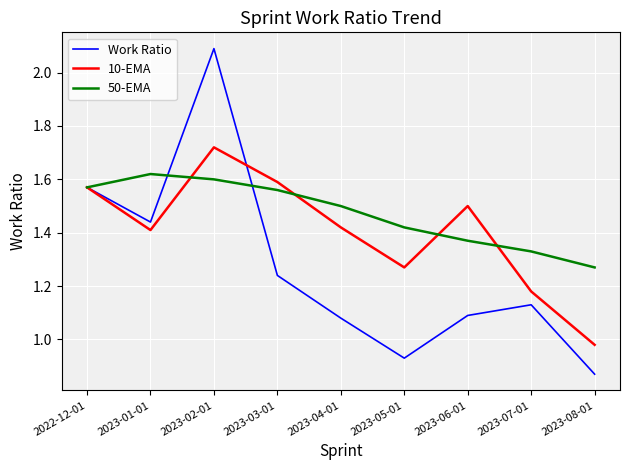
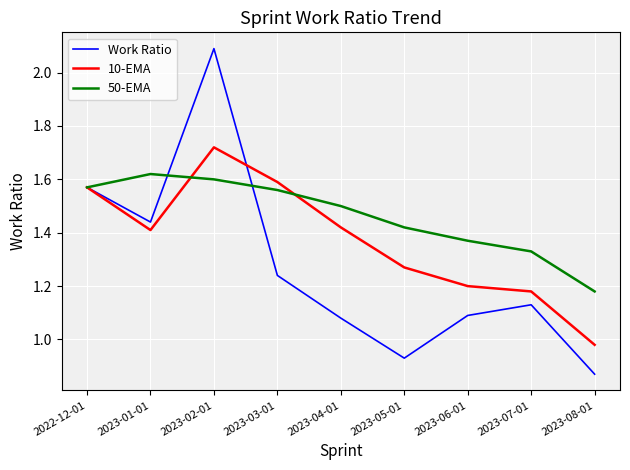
  {
    "Work Ratio": {
      "2023-01-01": 1.44,
      "2023-02-01": 2.09,
      "2023-03-01": 1.24,
      "2023-04-01": 1.08,
      "2023-05-01": 0.93,
      "2023-06-01": 1.09,
      "2023-07-01": 1.13,
      "2023-08-01": 0.87
    },
    "10-EMA": {
      "2023-01-01": 1.41,
      "2023-02-01": 1.72,
      "2023-03-01": 1.59,
      "2023-04-01": 1.42,
      "2023-05-01": 1.27,
-     "2023-06-01": 1.5,
+     "2023-06-01": 1.2,
      "2023-07-01": 1.18,
      "2023-08-01": 0.98
    },
    "50-EMA": {
      "2023-01-01": 1.62,
      "2023-02-01": 1.60,
      "2023-03-01": 1.56,
      "2023-04-01": 1.50,
      "2023-05-01": 1.42,
      "2023-06-01": 1.37,
      "2023-07-01": 1.33,
-     "2023-08-01": 1.27
+     "2023-08-01": 1.18
    }
  }
